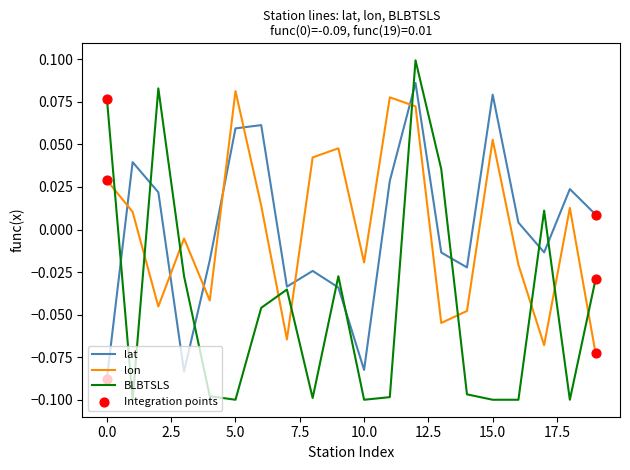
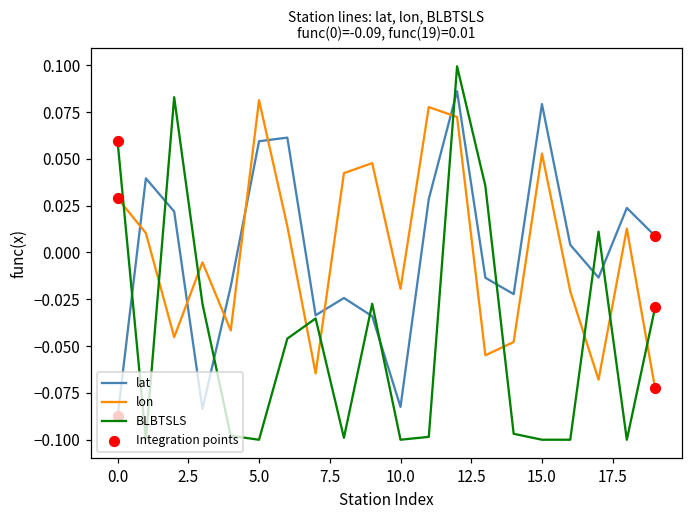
  {
    "lat": {
      "5.0": 0.059,
      "10.0": -0.082,
      "15.0": 0.079
    },
    "lon": {
      "5.0": 0.081,
      "10.0": -0.019,
      "15.0": 0.053
    },
    "BLBTSLS": {
-     "0.0": 0.077,
+     "0.0": 0.059,
      "5.0": -0.100,
      "10.0": -0.100,
      "15.0": -0.100
    }
  }
